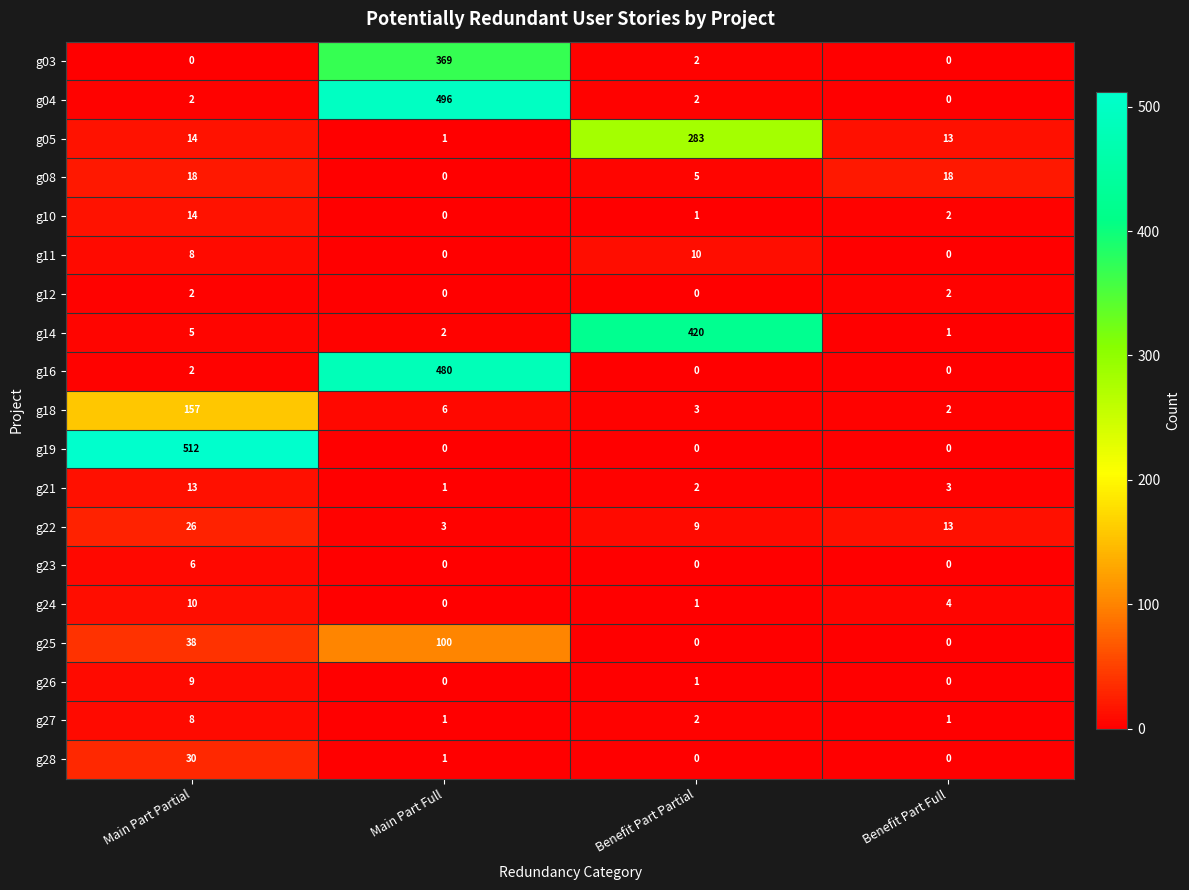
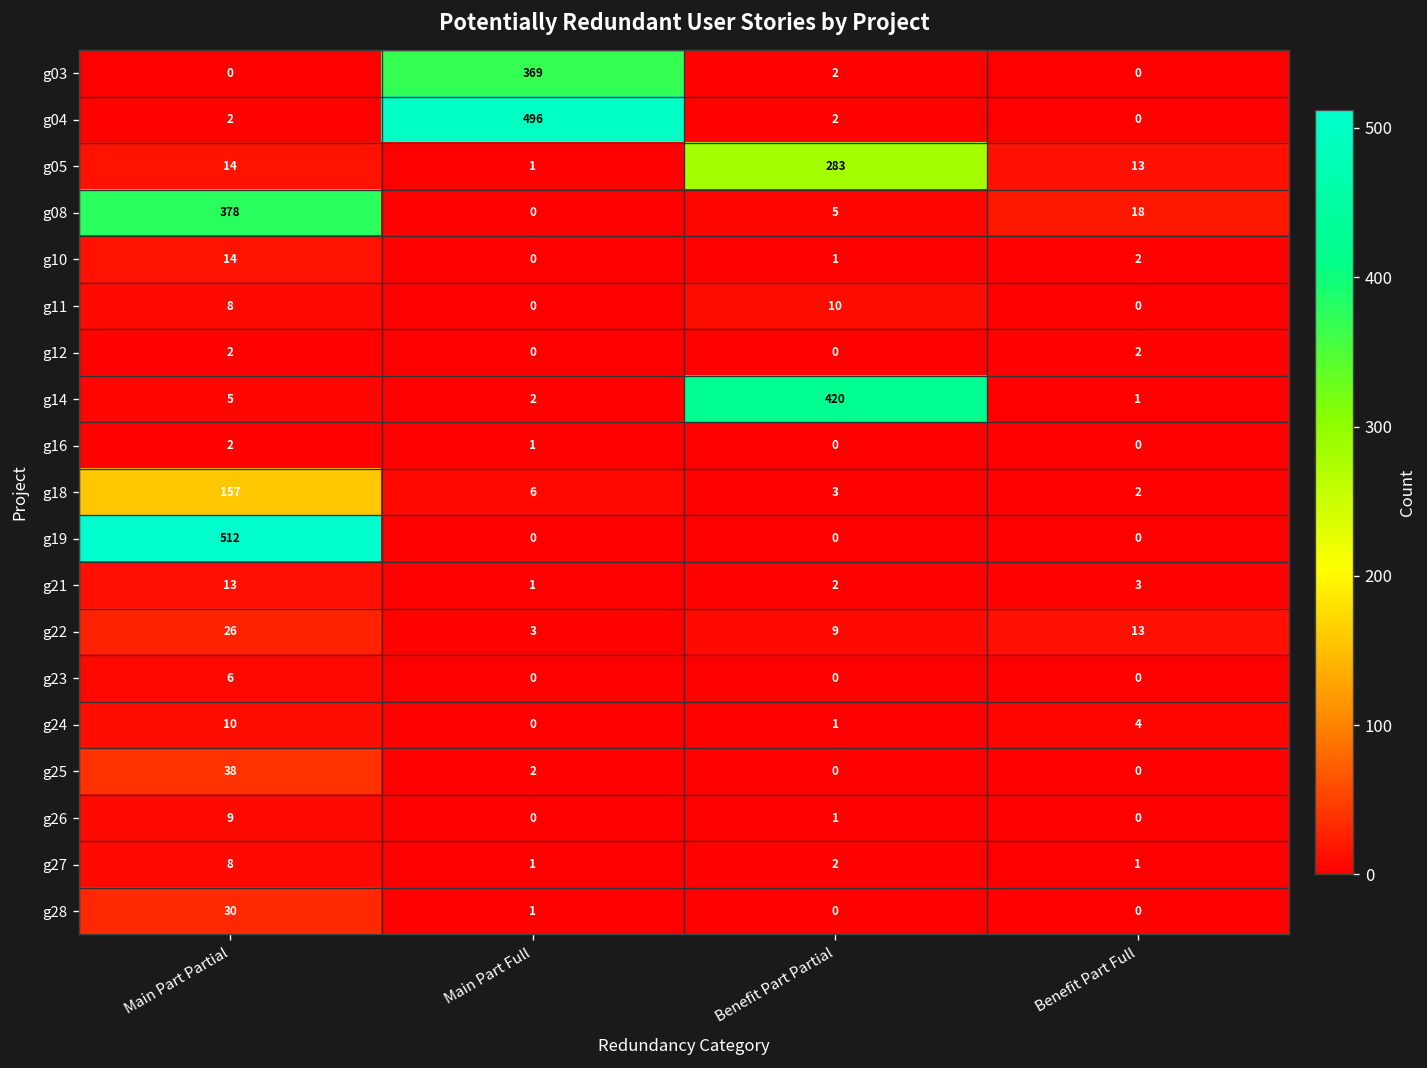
  {
    "g03": {
      "Main Part Partial": 0,
      "Main Part Full": 369,
      "Benefit Part Partial": 2,
      "Benefit Part Full": 0
    },
    "g04": {
      "Main Part Partial": 2,
      "Main Part Full": 496,
      "Benefit Part Partial": 2,
      "Benefit Part Full": 0
    },
    "g05": {
      "Main Part Partial": 14,
      "Main Part Full": 1,
      "Benefit Part Partial": 283,
      "Benefit Part Full": 13
    },
    "g08": {
-     "Main Part Partial": 18,
+     "Main Part Partial": 378,
      "Main Part Full": 0,
      "Benefit Part Partial": 5,
      "Benefit Part Full": 18
    },
    "g10": {
      "Main Part Partial": 14,
      "Main Part Full": 0,
      "Benefit Part Partial": 1,
      "Benefit Part Full": 2
    },
    "g11": {
      "Main Part Partial": 8,
      "Main Part Full": 0,
      "Benefit Part Partial": 10,
      "Benefit Part Full": 0
    },
    "g12": {
      "Main Part Partial": 2,
      "Main Part Full": 0,
      "Benefit Part Partial": 0,
      "Benefit Part Full": 2
    },
    "g14": {
      "Main Part Partial": 5,
      "Main Part Full": 2,
      "Benefit Part Partial": 420,
      "Benefit Part Full": 1
    },
    "g16": {
      "Main Part Partial": 2,
-     "Main Part Full": 480,
+     "Main Part Full": 1,
      "Benefit Part Partial": 0,
      "Benefit Part Full": 0
    },
    "g18": {
      "Main Part Partial": 157,
      "Main Part Full": 6,
      "Benefit Part Partial": 3,
      "Benefit Part Full": 2
    },
    "g19": {
      "Main Part Partial": 512,
      "Main Part Full": 0,
      "Benefit Part Partial": 0,
      "Benefit Part Full": 0
    },
    "g21": {
      "Main Part Partial": 13,
      "Main Part Full": 1,
      "Benefit Part Partial": 2,
      "Benefit Part Full": 3
    },
    "g22": {
      "Main Part Partial": 26,
      "Main Part Full": 3,
      "Benefit Part Partial": 9,
      "Benefit Part Full": 13
    },
    "g23": {
      "Main Part Partial": 6,
      "Main Part Full": 0,
      "Benefit Part Partial": 0,
      "Benefit Part Full": 0
    },
    "g24": {
      "Main Part Partial": 10,
      "Main Part Full": 0,
      "Benefit Part Partial": 1,
      "Benefit Part Full": 4
    },
    "g25": {
      "Main Part Partial": 38,
-     "Main Part Full": 100,
+     "Main Part Full": 2,
      "Benefit Part Partial": 0,
      "Benefit Part Full": 0
    },
    "g26": {
      "Main Part Partial": 9,
      "Main Part Full": 0,
      "Benefit Part Partial": 1,
      "Benefit Part Full": 0
    },
    "g27": {
      "Main Part Partial": 8,
      "Main Part Full": 1,
      "Benefit Part Partial": 2,
      "Benefit Part Full": 1
    },
    "g28": {
      "Main Part Partial": 30,
      "Main Part Full": 1,
      "Benefit Part Partial": 0,
      "Benefit Part Full": 0
    }
  }
